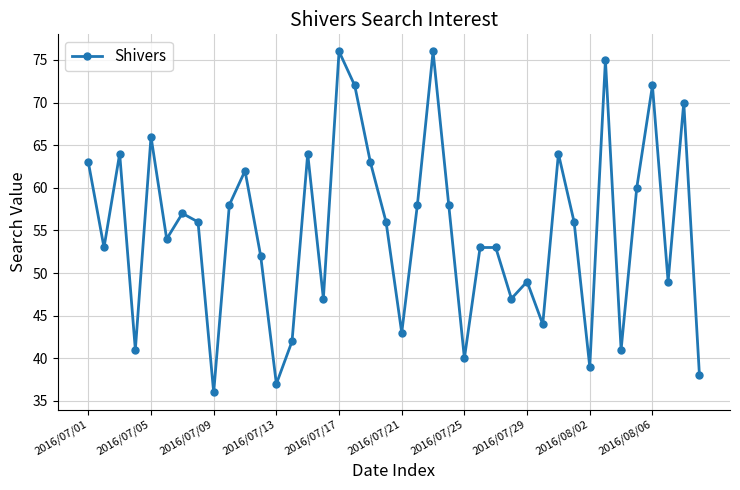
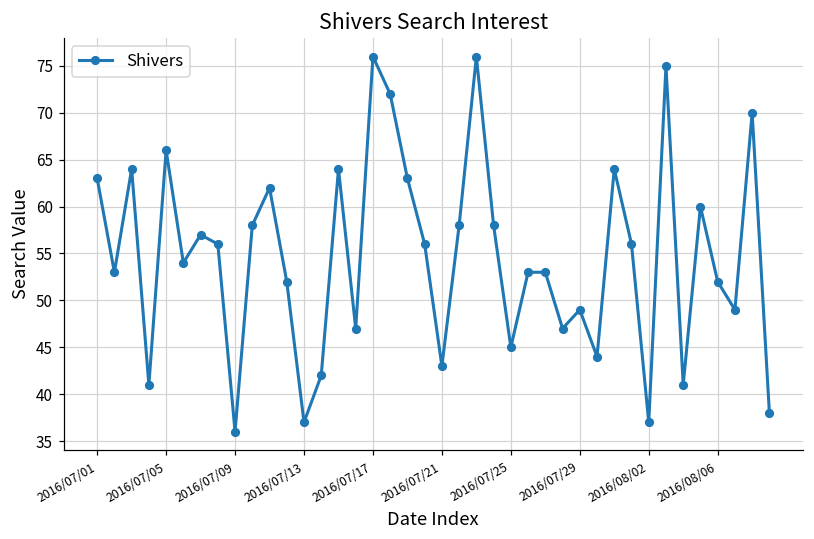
  {
    "2016/07/01": 63,
    "2016/07/05": 66,
    "2016/07/09": 36,
    "2016/07/13": 37,
    "2016/07/17": 76,
    "2016/07/21": 43,
-   "2016/07/25": 40,
+   "2016/07/25": 45,
    "2016/07/29": 49,
-   "2016/08/02": 39,
-   "2016/08/06": 72
+   "2016/08/02": 37,
+   "2016/08/06": 52
  }
